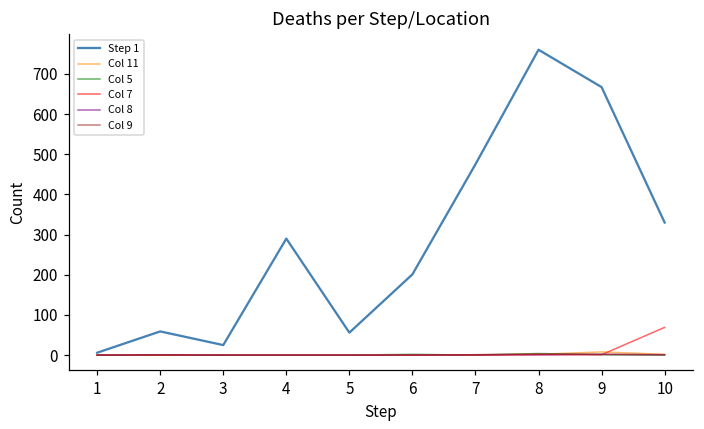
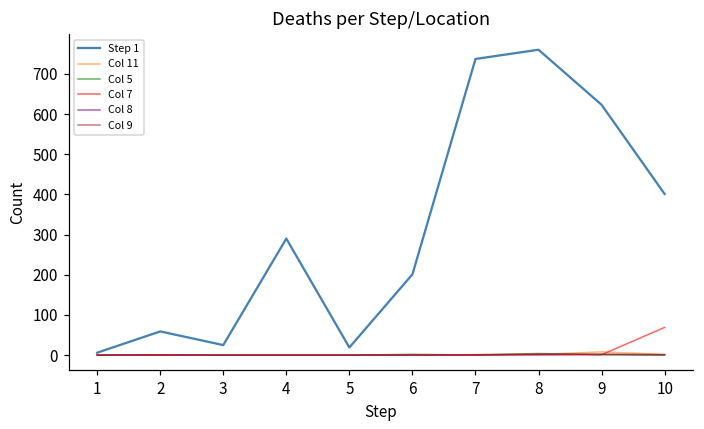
  {
    "Step 1": {
      "2": 60,
      "3": 30,
      "4": 290,
-     "5": 60,
+     "5": 20,
      "6": 200,
-     "7": 480,
+     "7": 740,
      "8": 760,
-     "9": 670,
-     "10": 330
+     "9": 620,
+     "10": 400
    },
    "Col 7": {
      "10": 70
    }
  }
